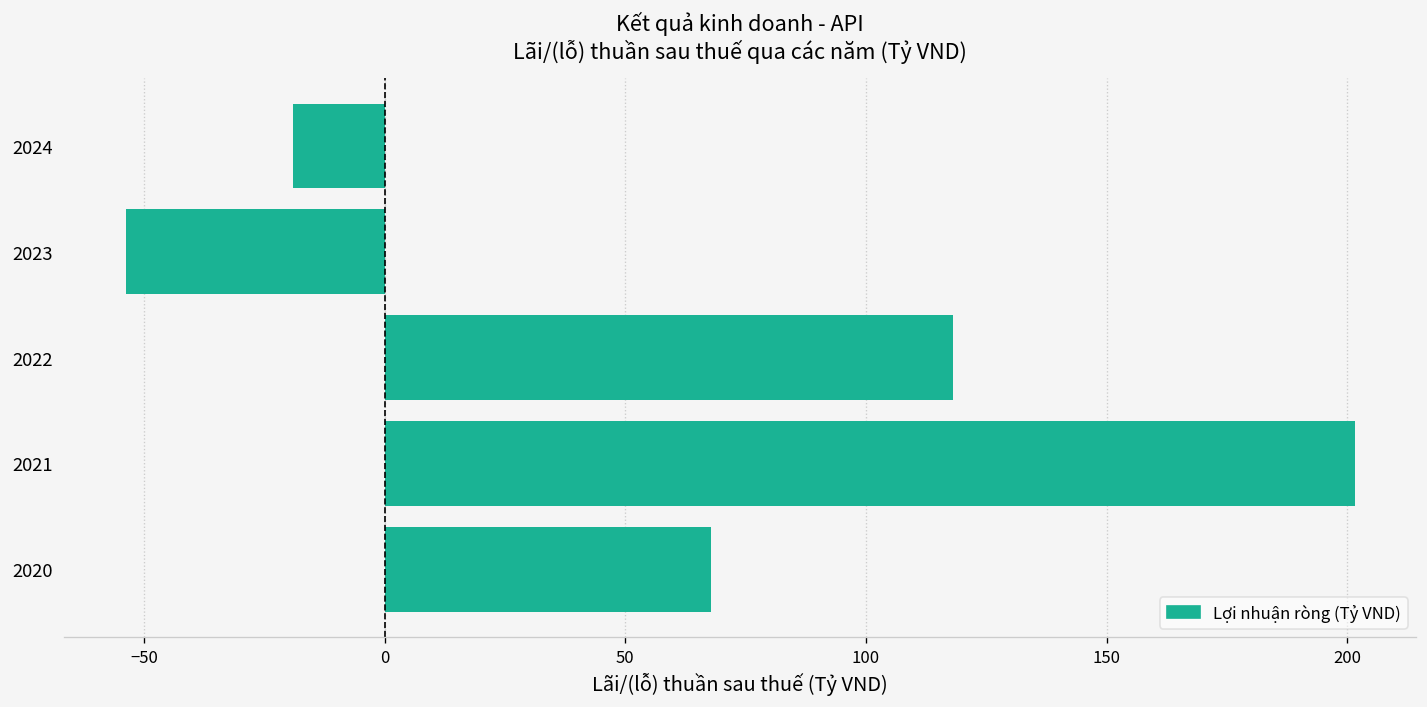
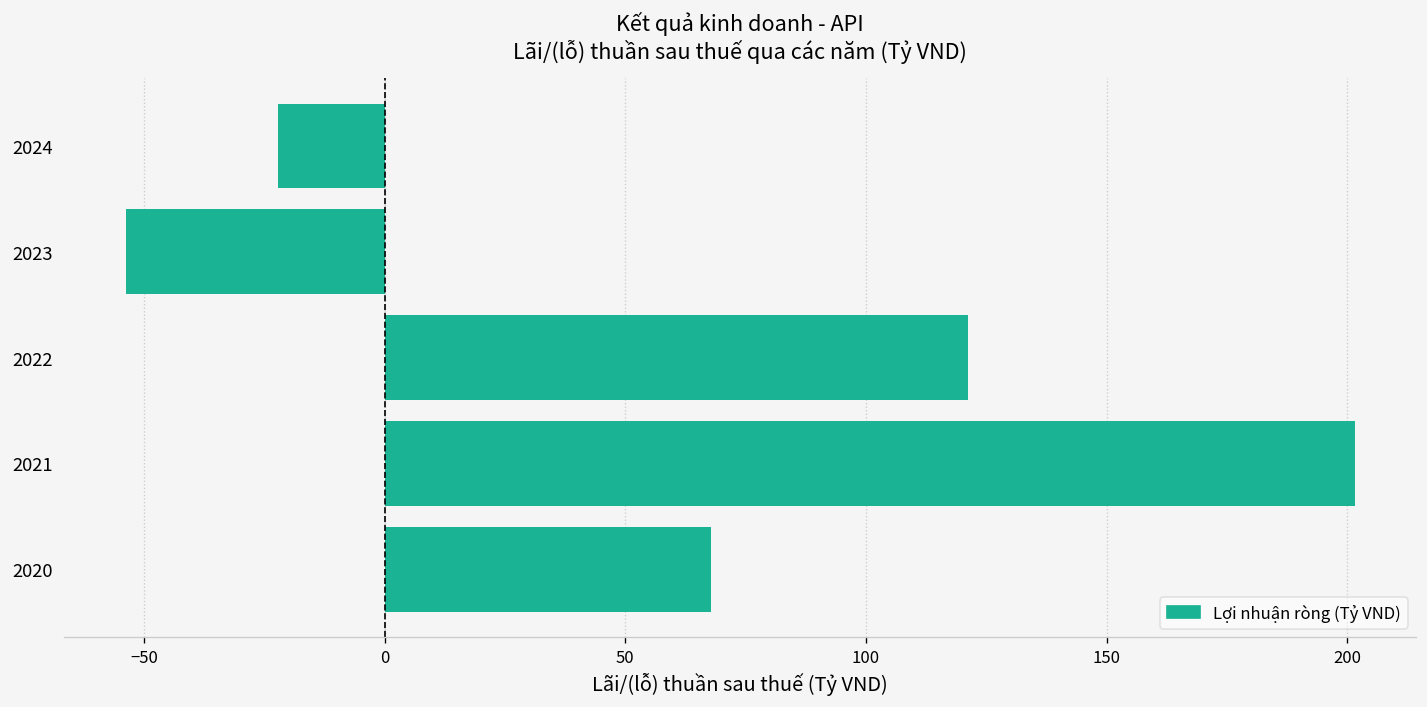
  {
-   "2024": -19,
+   "2024": -22,
    "2023": -54,
-   "2022": 118,
+   "2022": 121,
    "2021": 202,
    "2020": 68
  }
